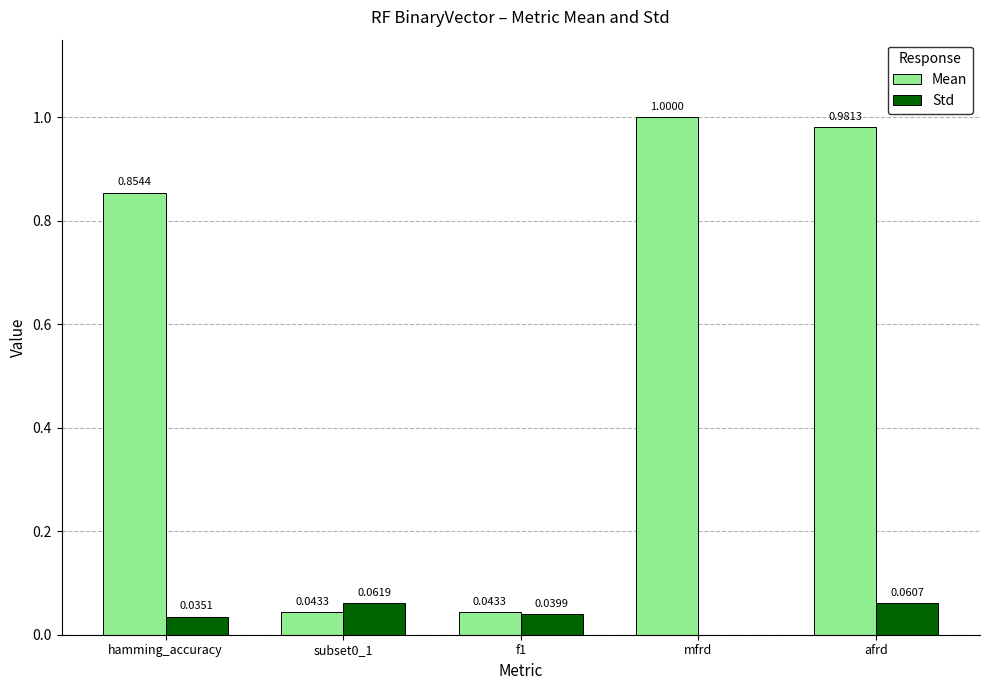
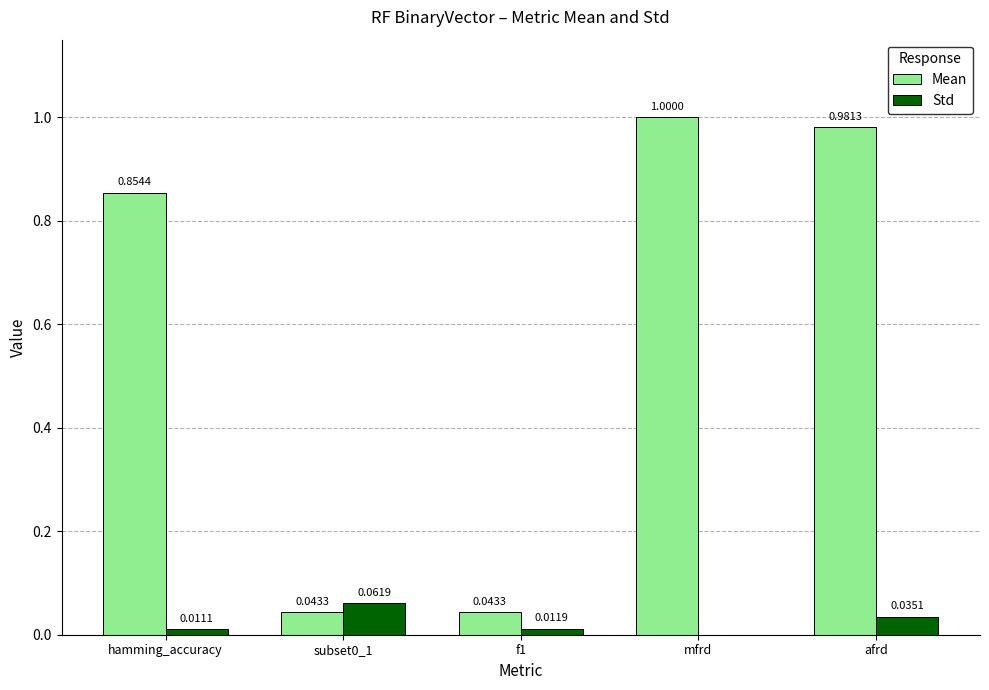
  {
    "Mean": {
      "hamming_accuracy": 0.8544,
      "subset0_1": 0.0433,
      "f1": 0.0433,
      "mfrd": 1.0000,
      "afrd": 0.9813
    },
    "Std": {
-     "hamming_accuracy": 0.0351,
+     "hamming_accuracy": 0.0111,
      "subset0_1": 0.0619,
-     "f1": 0.0399,
-     "afrd": 0.0607
+     "f1": 0.0119,
+     "afrd": 0.0351
    }
  }
